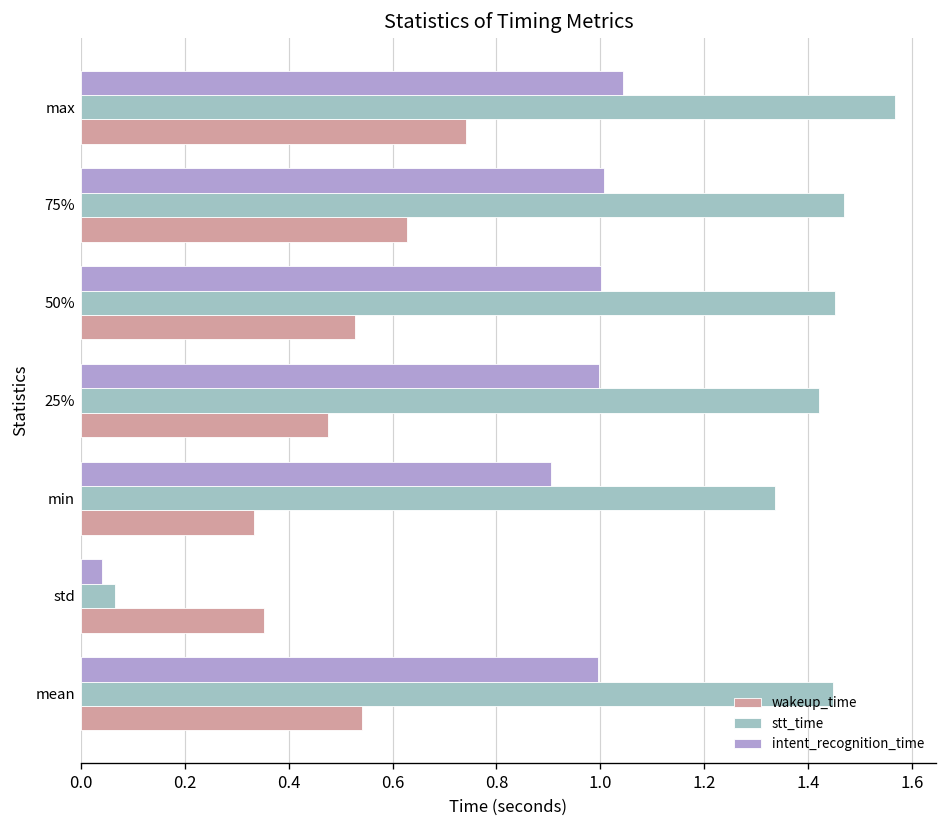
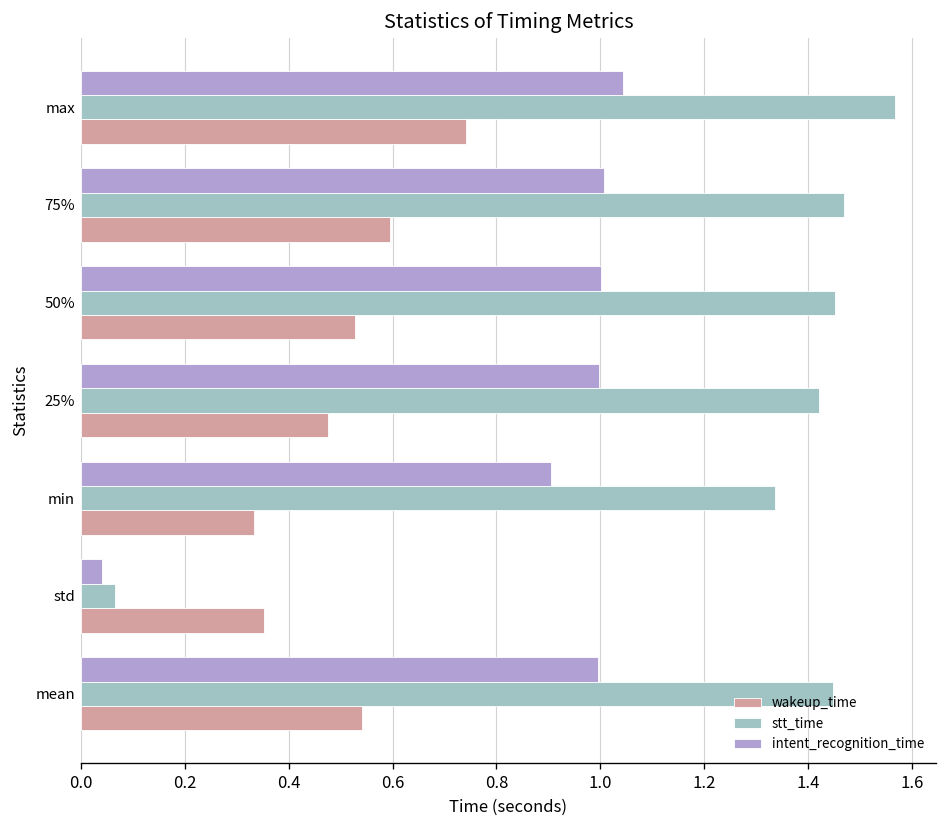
  {
    "wakeup_time": {
      "max": 0.74,
-     "75%": 0.63,
+     "75%": 0.60,
      "50%": 0.53,
      "25%": 0.48,
      "min": 0.33,
      "std": 0.35,
      "mean": 0.54
    }
  }
